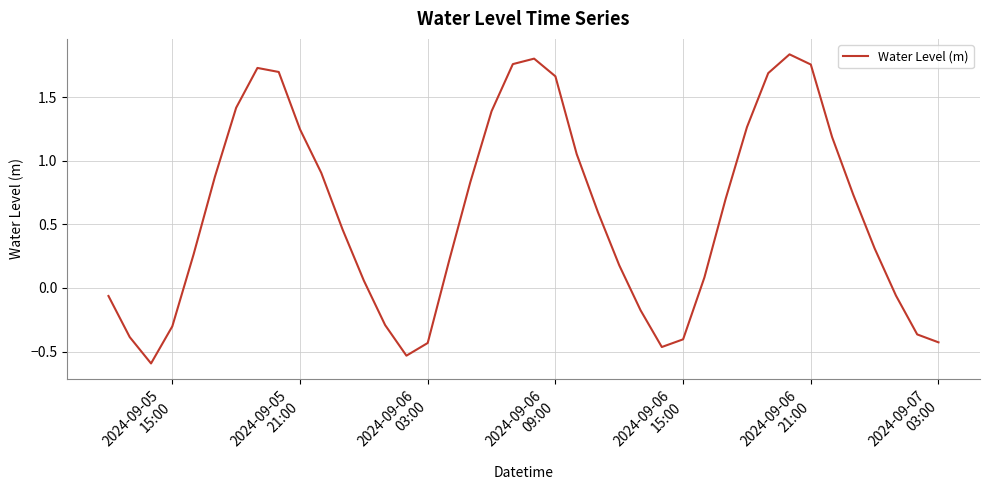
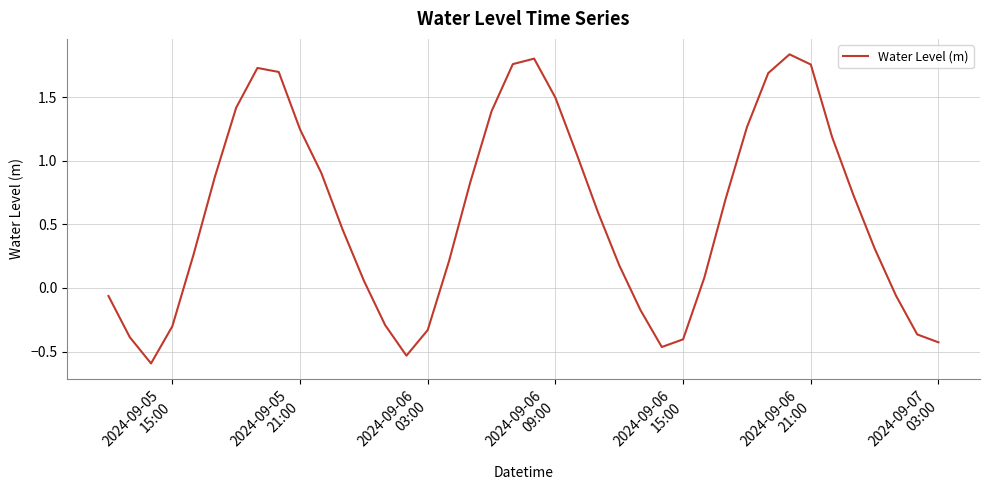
  {
    "2024-09-05 15:00": -0.30,
    "2024-09-05 21:00": 1.25,
-   "2024-09-06 03:00": -0.43,
-   "2024-09-06 09:00": 1.66,
+   "2024-09-06 03:00": -0.33,
+   "2024-09-06 09:00": 1.50,
    "2024-09-06 15:00": -0.40,
    "2024-09-06 21:00": 1.76,
    "2024-09-07 03:00": -0.43
  }
